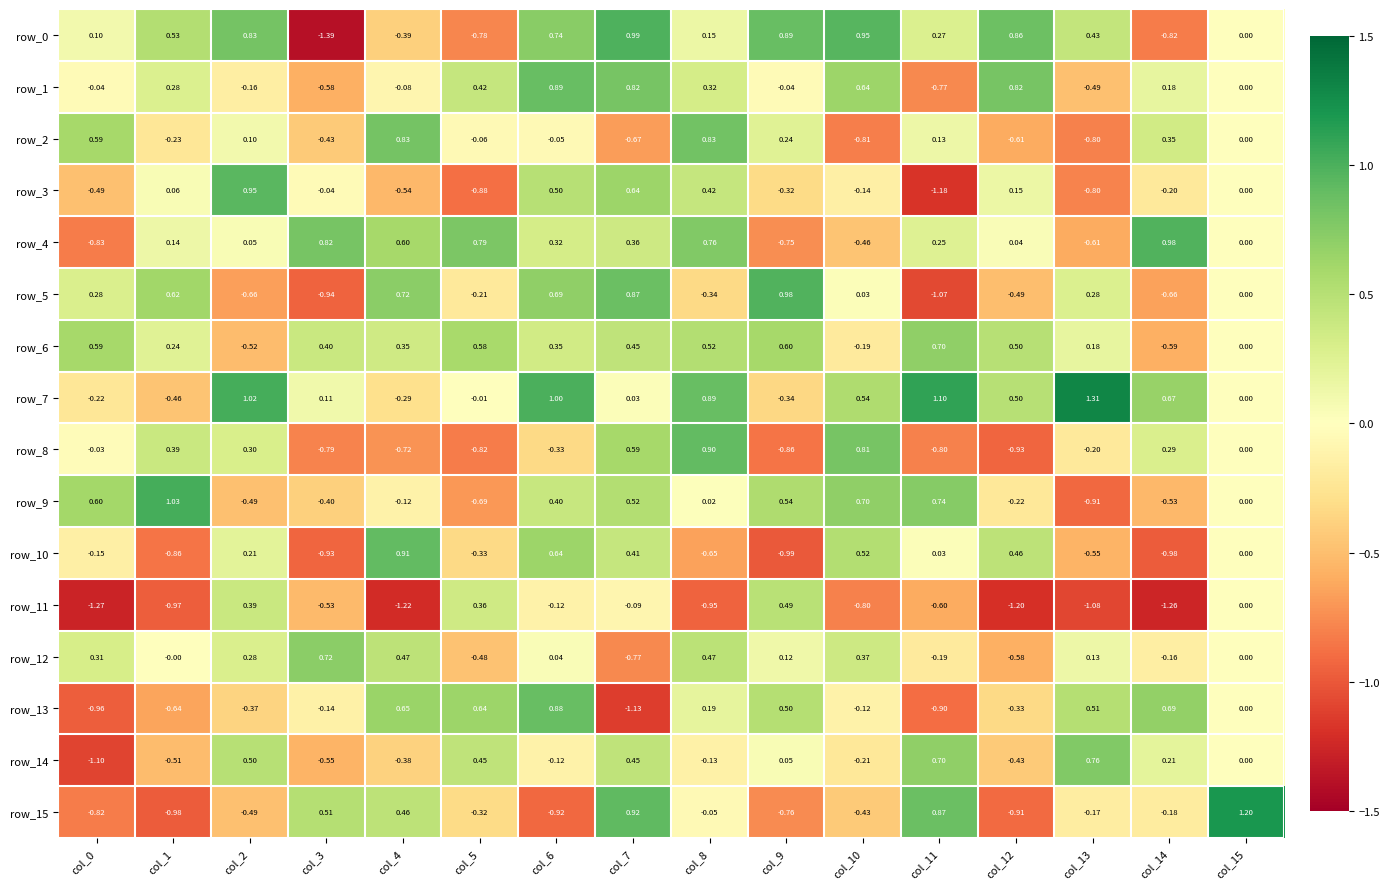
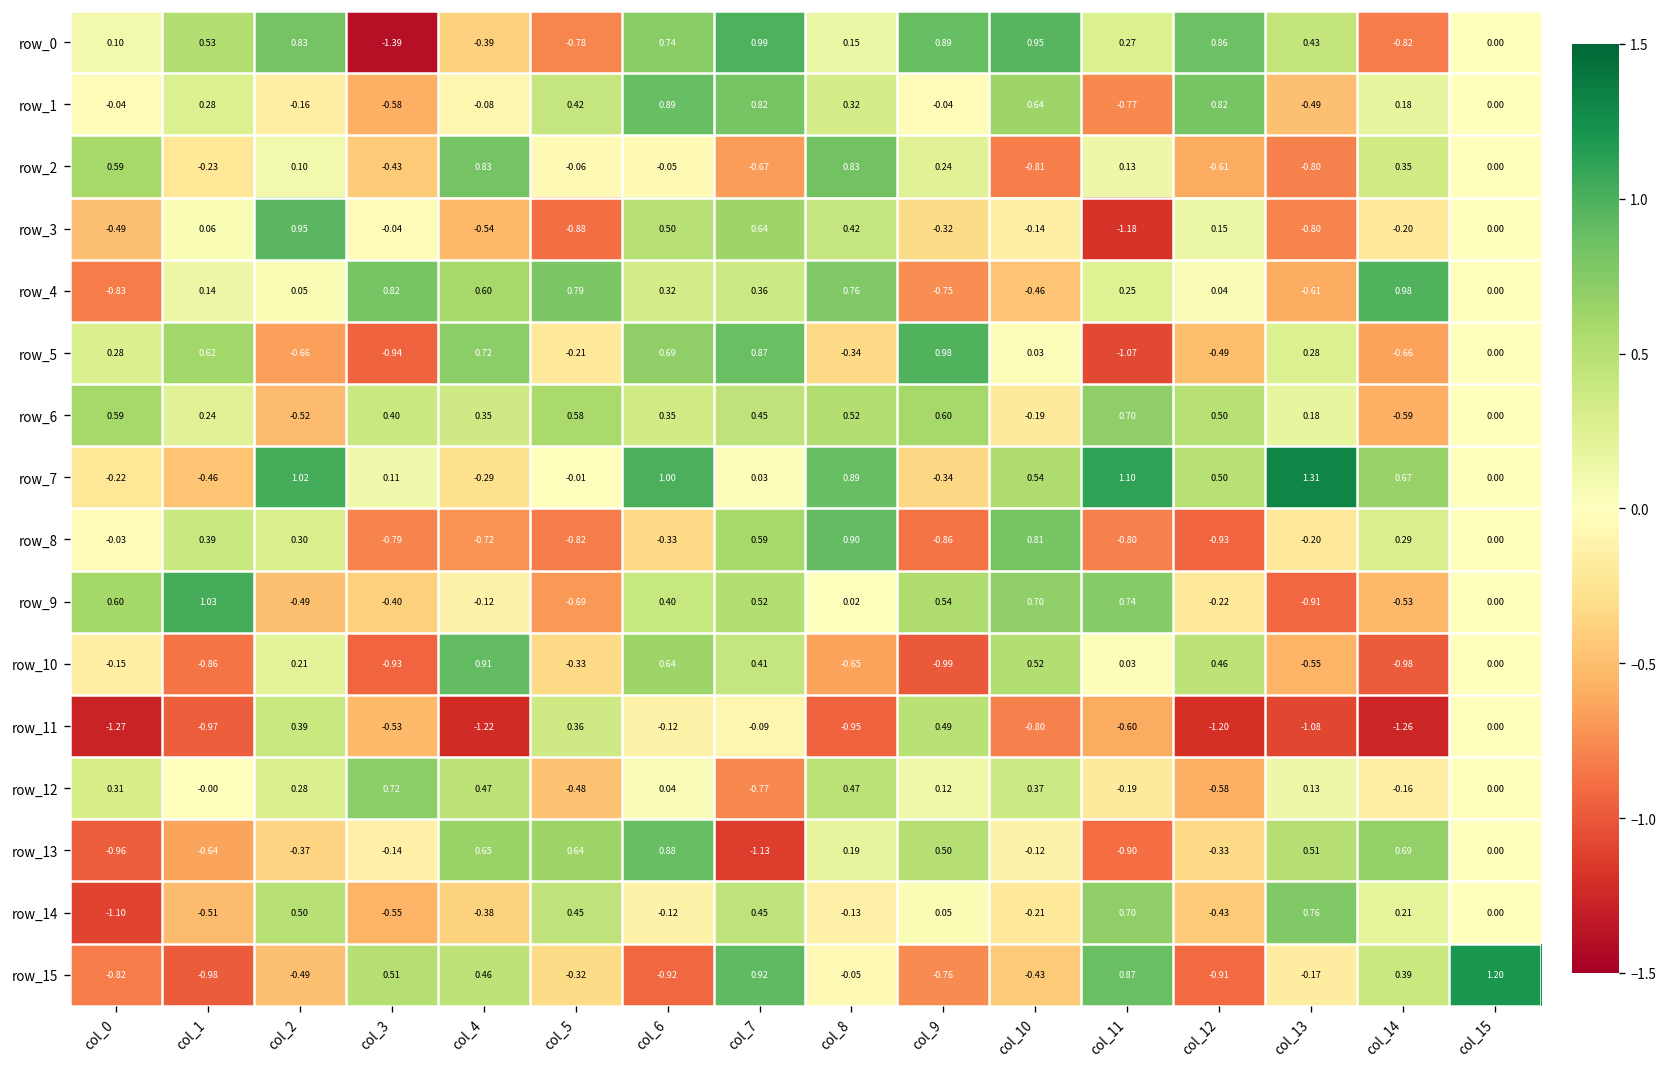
  {
    "row_15": {
      "col_0": -0.82,
      "col_1": -0.98,
      "col_2": -0.49,
      "col_3": 0.51,
      "col_4": 0.46,
      "col_5": -0.32,
      "col_6": -0.92,
      "col_7": 0.92,
      "col_8": -0.05,
      "col_9": -0.76,
      "col_10": -0.43,
      "col_11": 0.87,
      "col_12": -0.91,
      "col_13": -0.17,
-     "col_14": -0.18,
+     "col_14": 0.39,
      "col_15": 1.20
    }
  }
